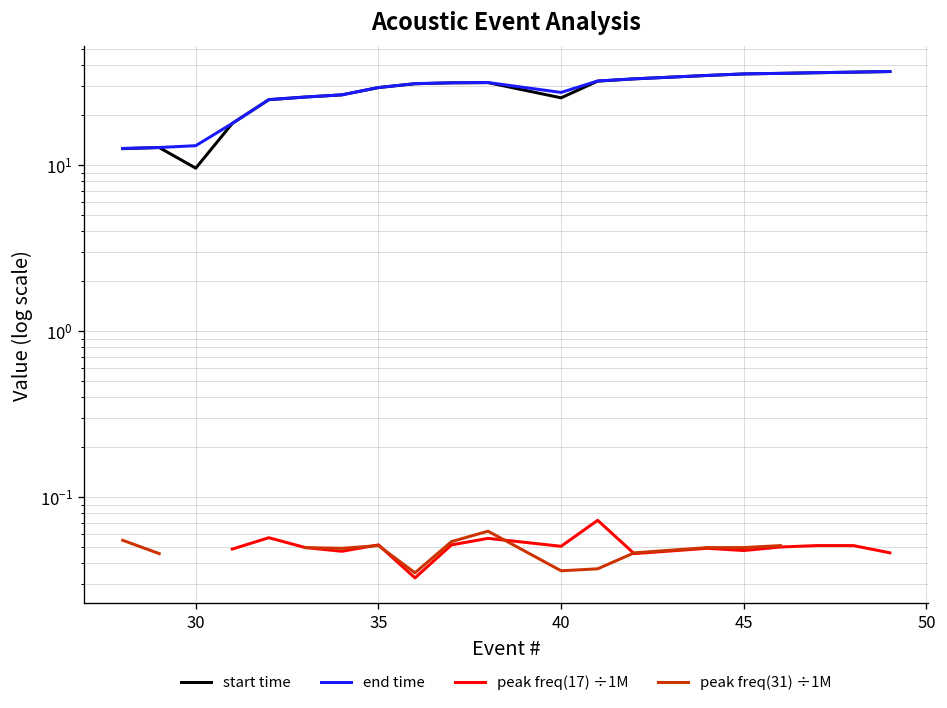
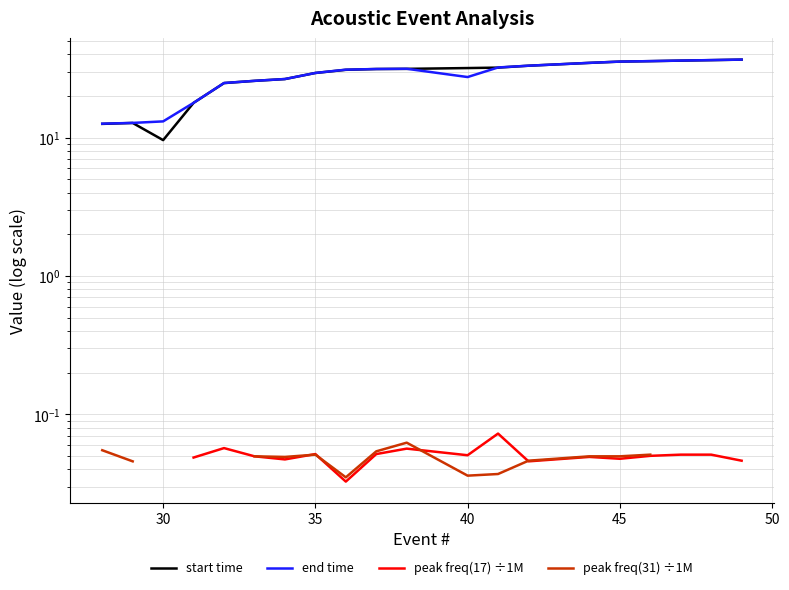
  {
    "start time": {
      "30": 10,
-     "40": 25
+     "40": 32
    },
    "end time": {
      "30": 13,
      "40": 27
    },
    "peak freq(17) ÷1M": {
      "40": 0.051
    },
    "peak freq(31) ÷1M": {
      "40": 0.036
    }
  }
